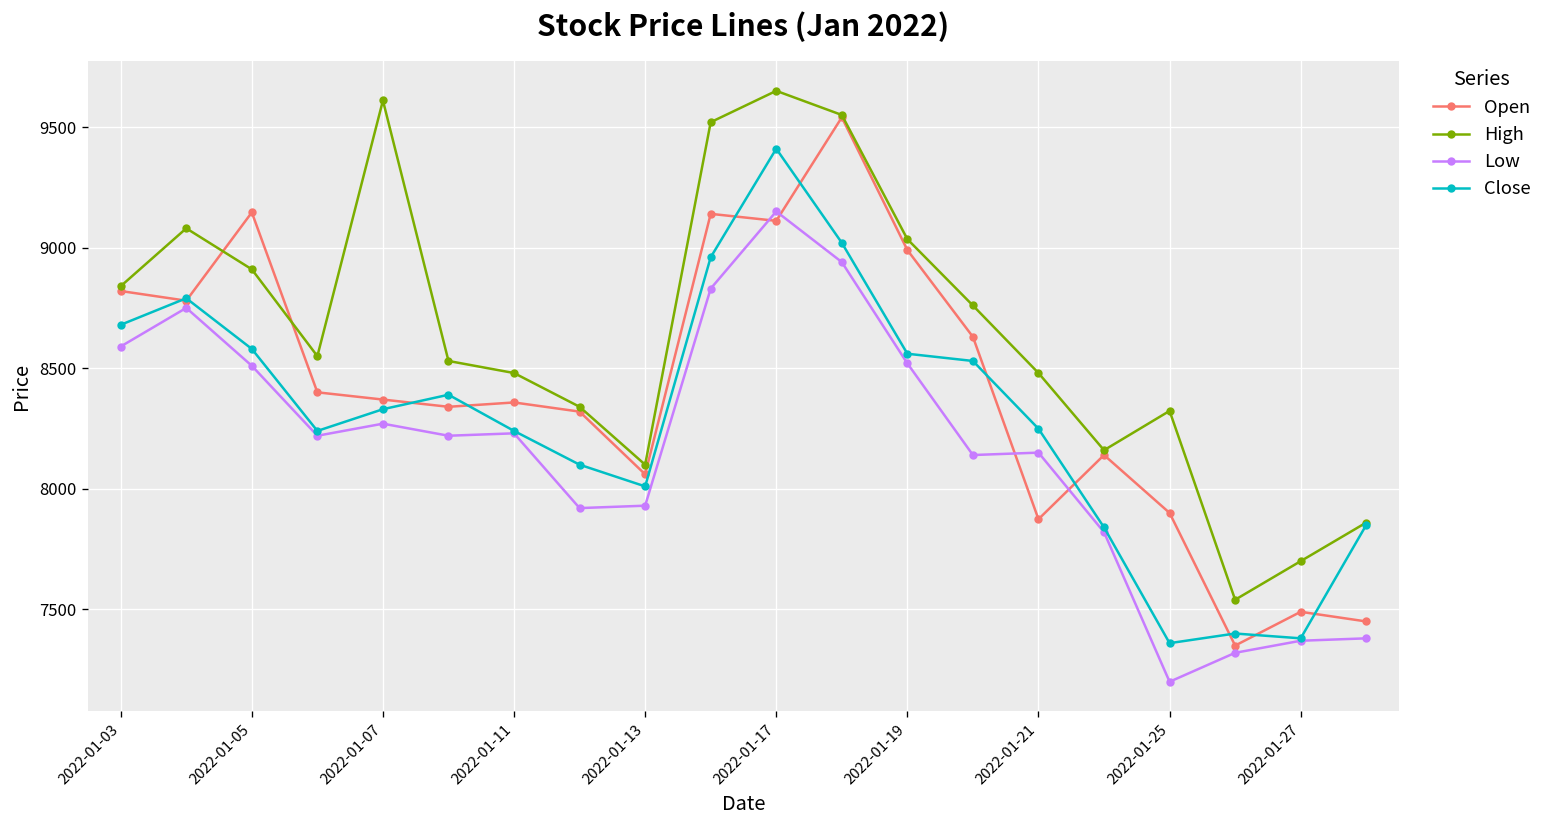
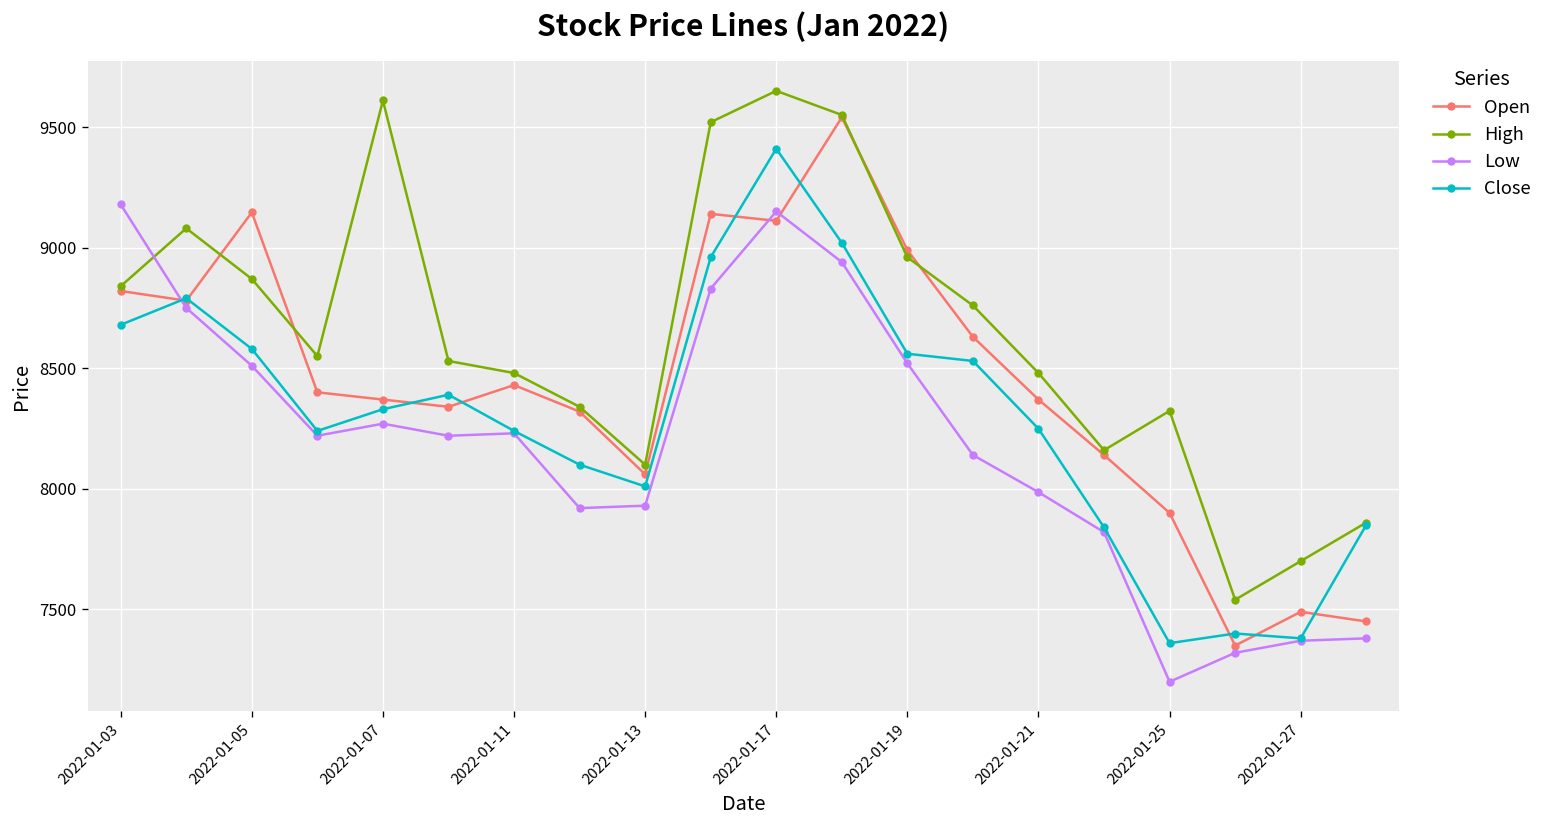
  {
    "Open": {
      "2022-01-03": 8820,
      "2022-01-05": 9150,
      "2022-01-07": 8370,
-     "2022-01-11": 8360,
+     "2022-01-11": 8430,
      "2022-01-13": 8060,
      "2022-01-17": 9110,
      "2022-01-19": 8990,
-     "2022-01-21": 7870,
+     "2022-01-21": 8370,
      "2022-01-25": 7900,
      "2022-01-27": 7490
    },
    "High": {
      "2022-01-03": 8840,
-     "2022-01-05": 8910,
+     "2022-01-05": 8870,
      "2022-01-07": 9610,
      "2022-01-11": 8480,
      "2022-01-13": 8100,
      "2022-01-17": 9650,
-     "2022-01-19": 9040,
+     "2022-01-19": 8960,
      "2022-01-21": 8480,
      "2022-01-25": 8320,
      "2022-01-27": 7700
    },
    "Low": {
-     "2022-01-03": 8590,
+     "2022-01-03": 9180,
      "2022-01-05": 8510,
      "2022-01-07": 8270,
      "2022-01-13": 7930,
      "2022-01-17": 9150,
      "2022-01-19": 8520,
-     "2022-01-21": 8150,
+     "2022-01-21": 7990,
      "2022-01-25": 7200
    },
    "Close": {
      "2022-01-03": 8680,
      "2022-01-05": 8580,
      "2022-01-07": 8330,
      "2022-01-13": 8010,
      "2022-01-17": 9410,
      "2022-01-19": 8560,
      "2022-01-21": 8250,
      "2022-01-25": 7360
    }
  }
